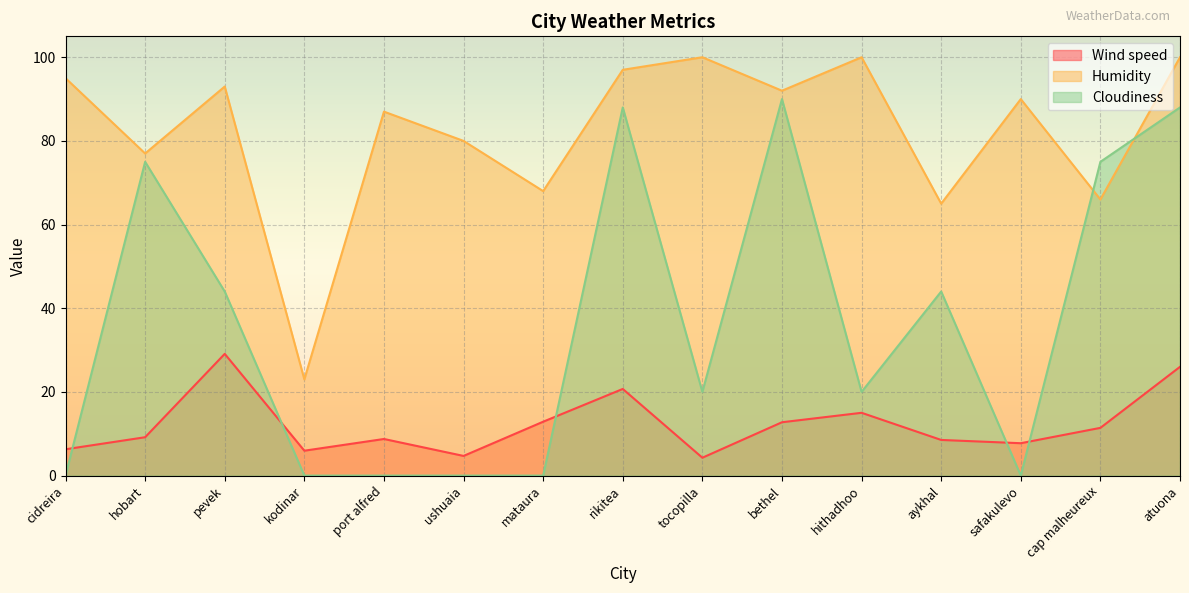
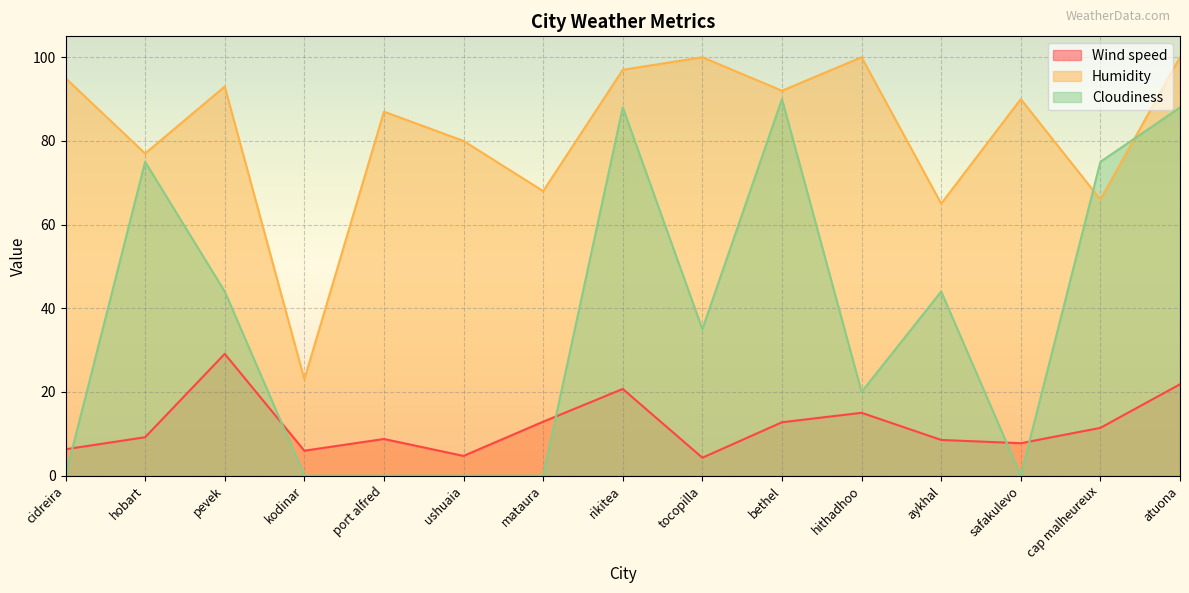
  {
    "Wind speed": {
      "cidreira": 6,
      "hobart": 9,
      "pevek": 29,
      "kodinar": 6,
      "port alfred": 9,
      "ushuaia": 5,
      "mataura": 13,
      "rikitea": 21,
      "tocopilla": 4,
      "bethel": 13,
      "hithadhoo": 15,
      "aykhal": 9,
      "safakulevo": 8,
      "cap malheureux": 11,
-     "atuona": 26
+     "atuona": 22
    },
    "Humidity": {
      "cidreira": 95,
      "hobart": 77,
      "pevek": 93,
      "kodinar": 23,
      "port alfred": 87,
      "ushuaia": 80,
      "mataura": 68,
      "rikitea": 97,
      "tocopilla": 100,
      "bethel": 92,
      "hithadhoo": 100,
      "aykhal": 65,
      "safakulevo": 90,
      "cap malheureux": 66,
      "atuona": 100
    },
    "Cloudiness": {
      "cidreira": 0,
      "hobart": 75,
      "pevek": 44,
      "kodinar": 0,
      "port alfred": 0,
      "ushuaia": 0,
      "mataura": 0,
      "rikitea": 88,
-     "tocopilla": 20,
+     "tocopilla": 35,
      "bethel": 90,
      "hithadhoo": 20,
      "aykhal": 44,
      "safakulevo": 0,
      "cap malheureux": 75,
      "atuona": 88
    }
  }
